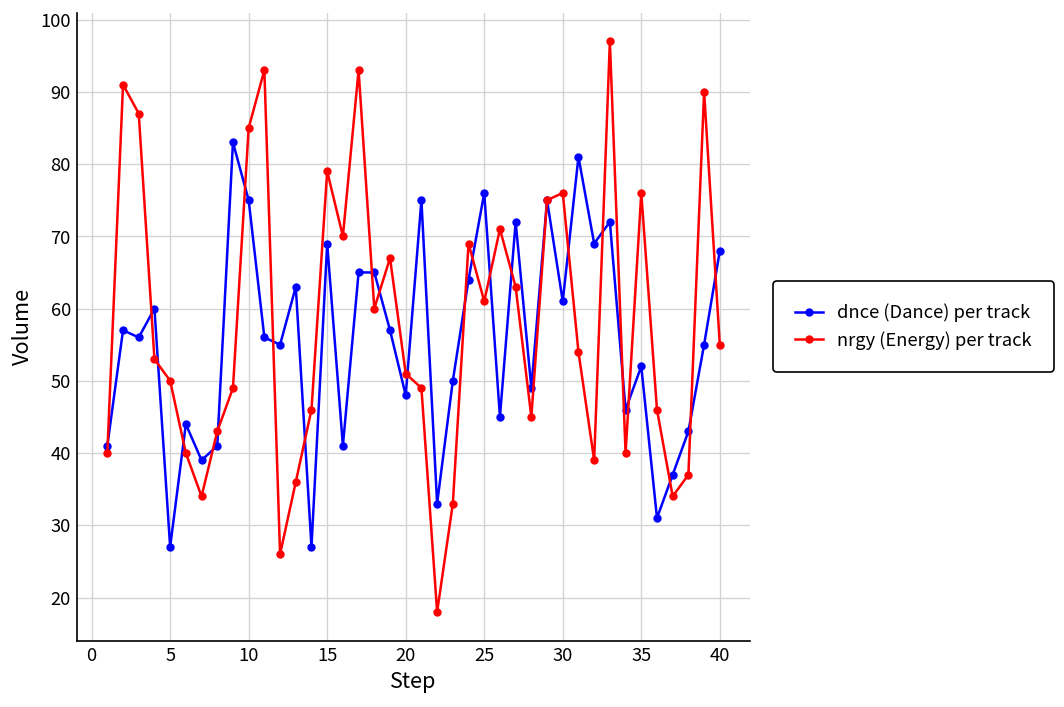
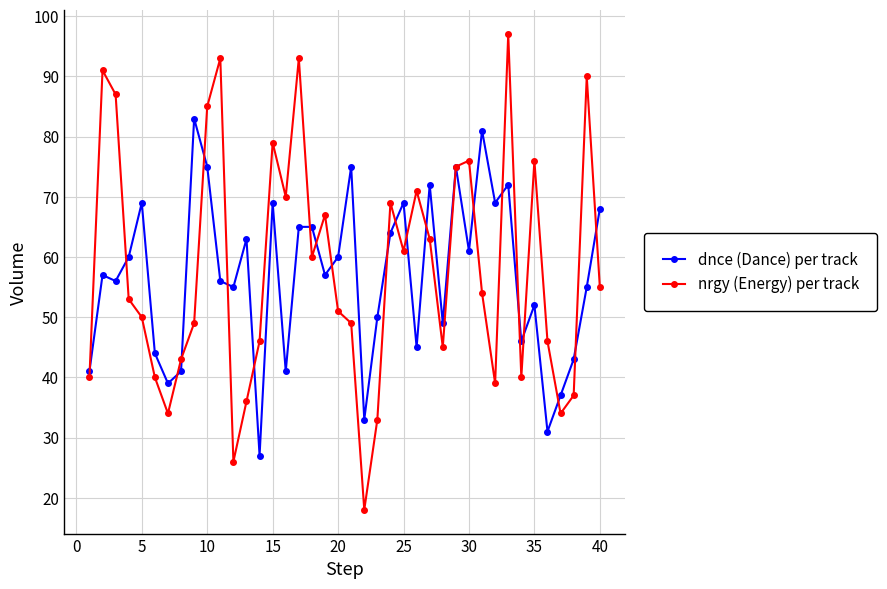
  {
    "dnce (Dance) per track": {
-     "5": 27,
+     "5": 69,
      "10": 75,
      "15": 69,
-     "20": 48,
-     "25": 76,
+     "20": 60,
+     "25": 69,
      "30": 61,
      "35": 52,
      "40": 68
    },
    "nrgy (Energy) per track": {
      "5": 50,
      "10": 85,
      "15": 79,
      "20": 51,
      "25": 61,
      "30": 76,
      "35": 76,
      "40": 55
    }
  }
